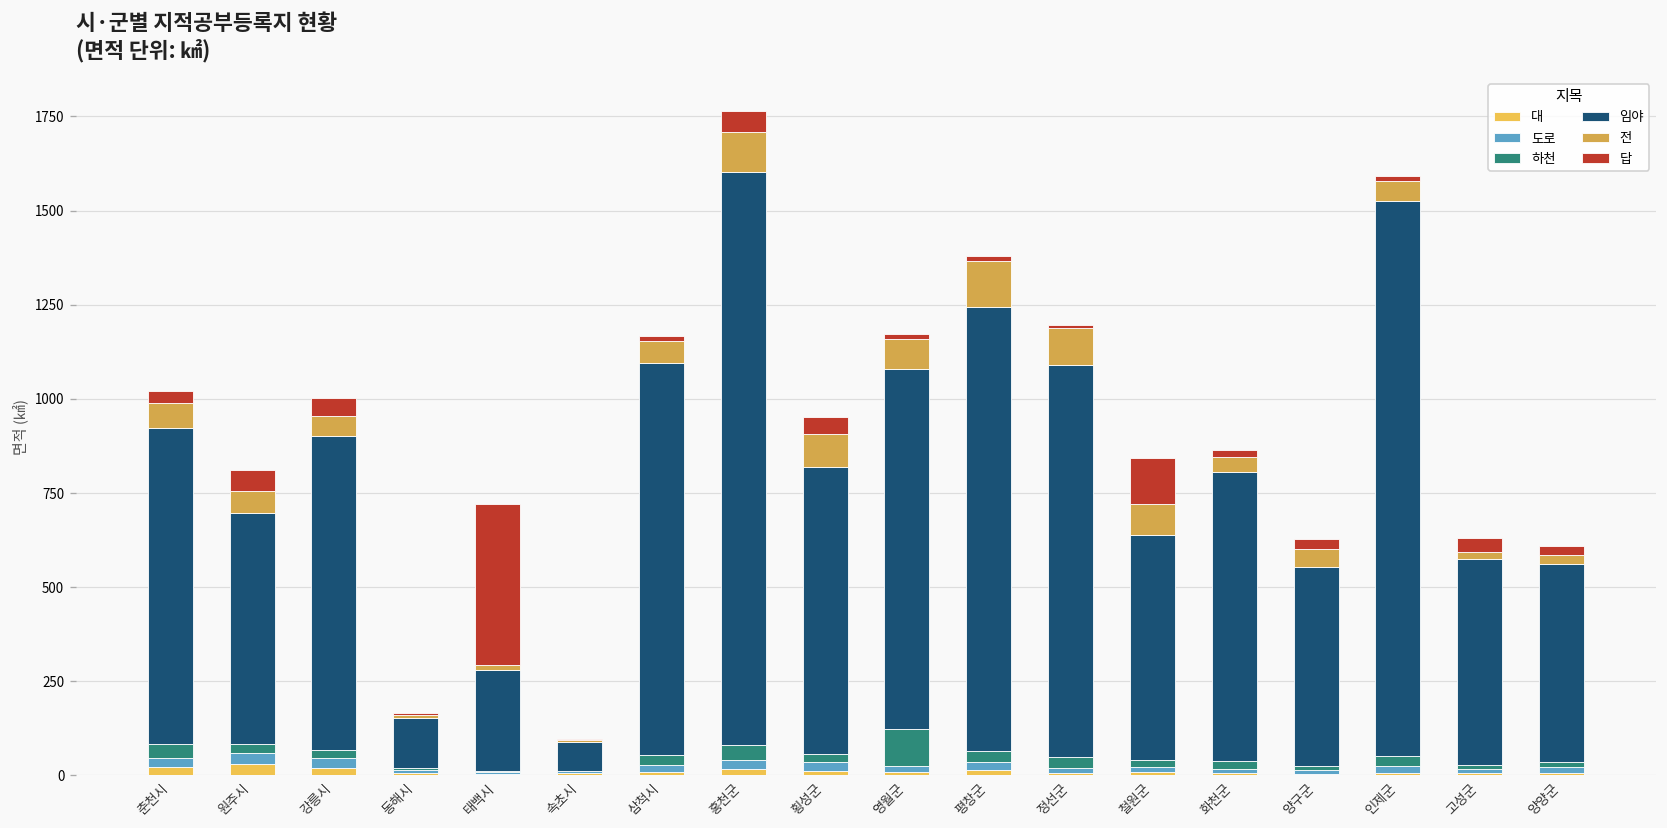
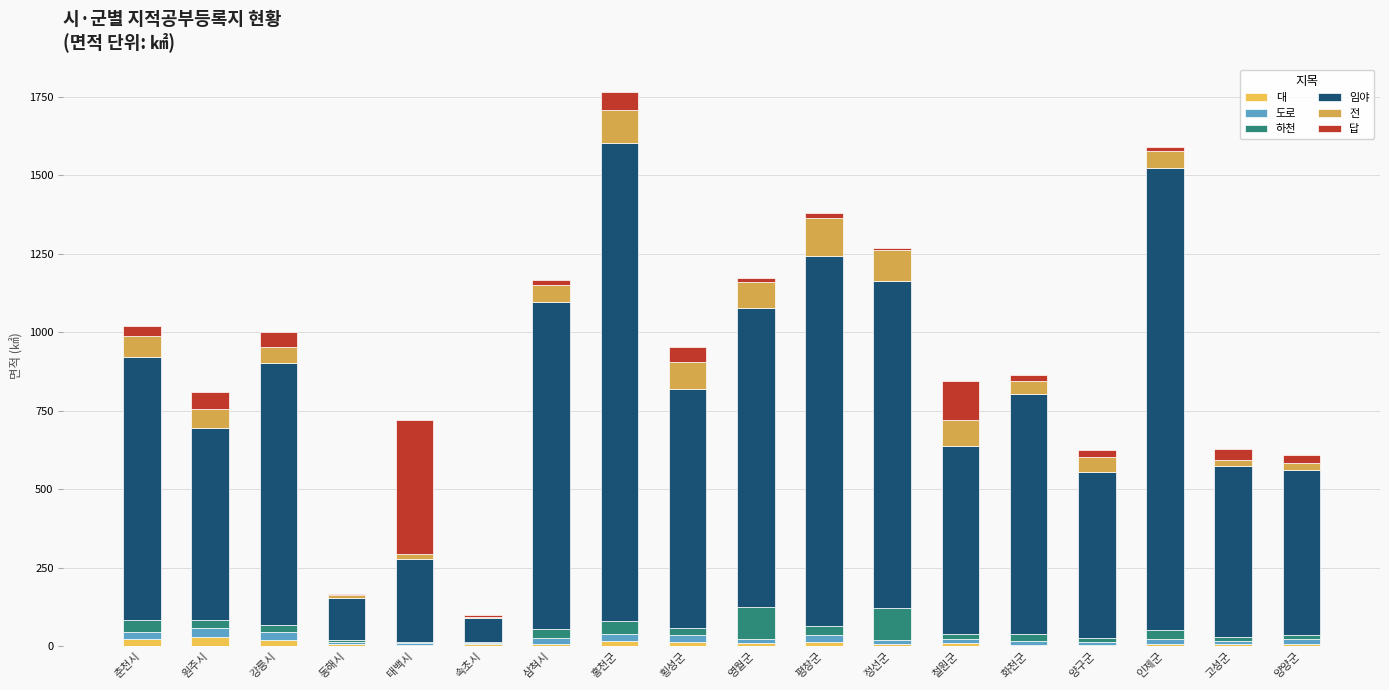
  {
    "도로": {
      "춘천시": 20,
      "원주시": 30,
      "강릉시": 30,
      "삼척시": 20,
      "홍천군": 20,
      "횡성군": 20,
      "영월군": 10,
      "평창군": 20,
      "정선군": 10,
      "철원군": 10,
      "화천군": 10,
      "양구군": 10,
      "인제군": 20,
      "고성군": 10,
      "양양군": 20
    },
    "하천": {
      "춘천시": 40,
      "원주시": 30,
      "강릉시": 20,
      "삼척시": 30,
      "홍천군": 40,
      "횡성군": 20,
      "영월군": 100,
      "평창군": 30,
-     "정선군": 30,
+     "정선군": 100,
      "철원군": 20,
      "화천군": 20,
      "양구군": 10,
      "인제군": 30,
      "고성군": 10,
      "양양군": 10
    },
    "임야": {
      "춘천시": 840,
      "원주시": 610,
      "강릉시": 830,
      "동해시": 130,
      "태백시": 270,
      "속초시": 80,
      "삼척시": 1040,
      "홍천군": 1520,
      "횡성군": 760,
      "영월군": 960,
      "평창군": 1180,
      "정선군": 1040,
      "철원군": 600,
      "화천군": 770,
      "양구군": 530,
      "인제군": 1470,
      "고성군": 550,
      "양양군": 520
    },
    "답": {
      "춘천시": 30,
      "원주시": 60,
      "강릉시": 50,
      "태백시": 430,
      "삼척시": 10,
      "홍천군": 60,
      "횡성군": 50,
      "영월군": 10,
      "평창군": 20,
      "철원군": 120,
      "화천군": 20,
      "양구군": 20,
      "인제군": 10,
      "고성군": 40,
      "양양군": 30
    }
  }
